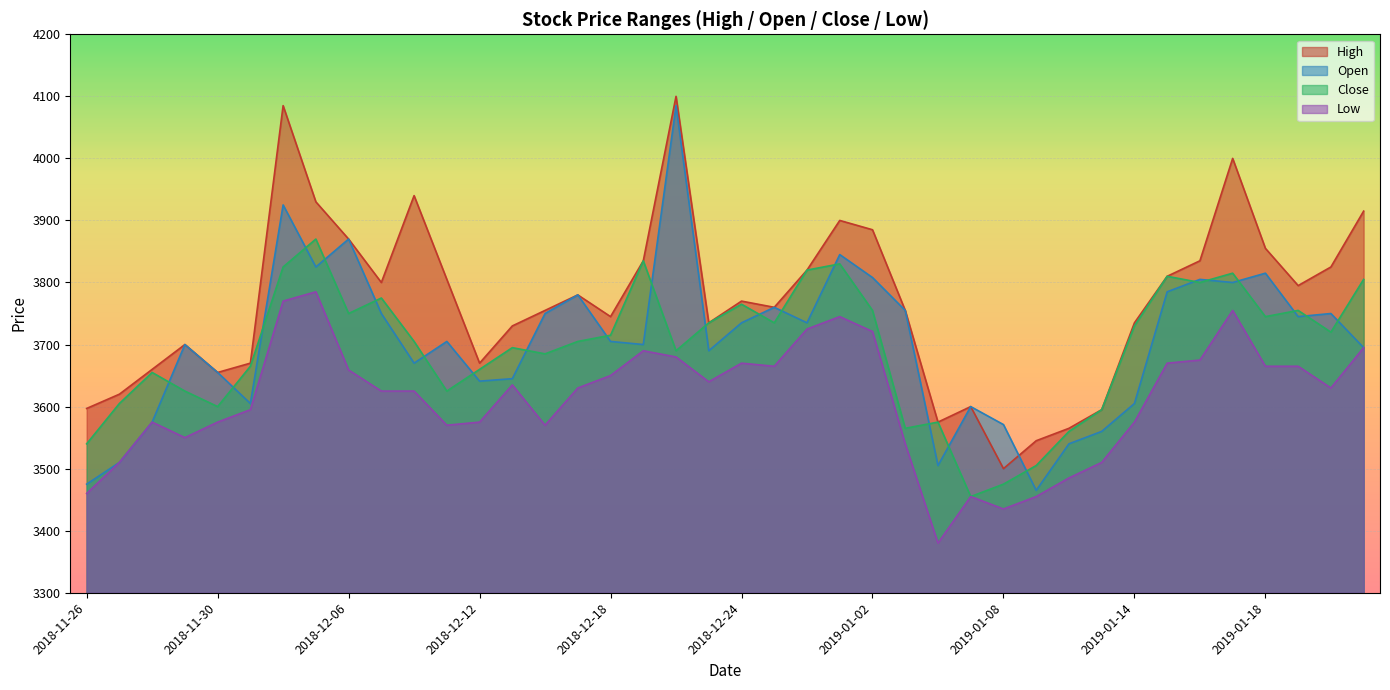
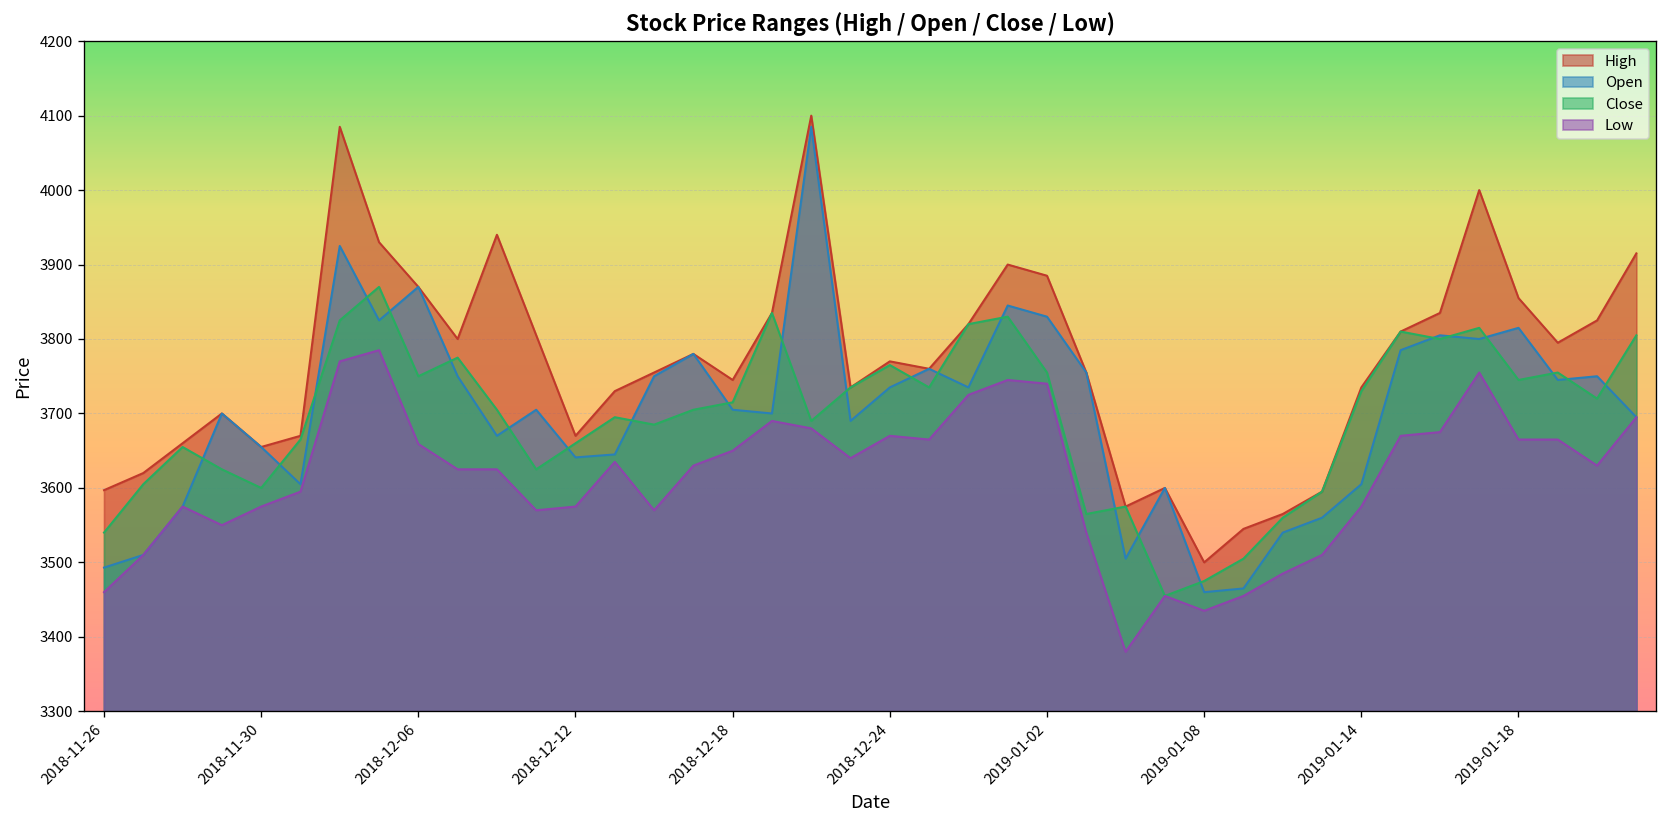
  {
    "High": {
      "2018-11-26": 3600,
      "2018-12-12": 3670,
      "2018-12-18": 3750,
      "2018-12-24": 3770,
      "2019-01-02": 3890,
      "2019-01-08": 3500,
      "2019-01-14": 3740,
      "2019-01-18": 3860
    },
    "Open": {
-     "2018-11-26": 3480,
+     "2018-11-26": 3490,
      "2018-12-12": 3640,
      "2018-12-18": 3710,
      "2018-12-24": 3740,
-     "2019-01-02": 3810,
-     "2019-01-08": 3570,
+     "2019-01-02": 3830,
+     "2019-01-08": 3460,
      "2019-01-14": 3610,
      "2019-01-18": 3820
    },
    "Close": {
      "2018-11-26": 3540,
      "2018-11-30": 3600,
      "2018-12-06": 3750,
      "2018-12-12": 3660,
      "2018-12-18": 3720,
      "2018-12-24": 3770,
      "2019-01-02": 3760,
      "2019-01-08": 3480,
      "2019-01-14": 3730,
      "2019-01-18": 3750
    },
    "Low": {
      "2018-11-26": 3460,
      "2018-11-30": 3580,
      "2018-12-06": 3660,
      "2018-12-12": 3580,
      "2018-12-18": 3650,
      "2018-12-24": 3670,
-     "2019-01-02": 3720,
+     "2019-01-02": 3740,
      "2019-01-08": 3440,
      "2019-01-14": 3580,
      "2019-01-18": 3670
    }
  }
